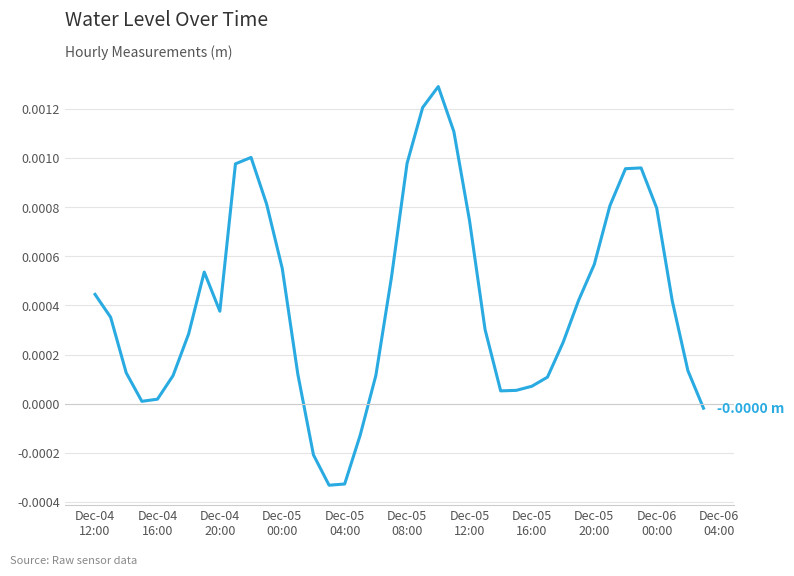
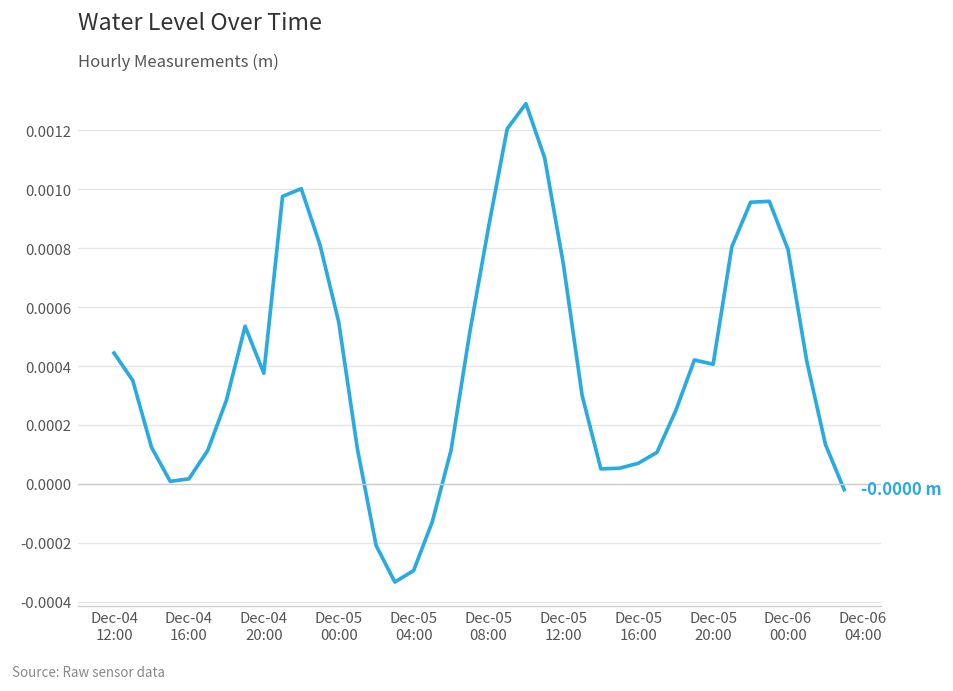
  {
    "Dec-04 12:00": 0.00045,
    "Dec-04 16:00": 0.00002,
    "Dec-04 20:00": 0.00038,
    "Dec-05 00:00": 0.00055,
-   "Dec-05 04:00": -0.00033,
-   "Dec-05 08:00": 0.00098,
+   "Dec-05 04:00": -0.00029,
+   "Dec-05 08:00": 0.00087,
    "Dec-05 12:00": 0.00075,
    "Dec-05 16:00": 0.00007,
-   "Dec-05 20:00": 0.00057,
+   "Dec-05 20:00": 0.00041,
    "Dec-06 00:00": 0.00080
  }
